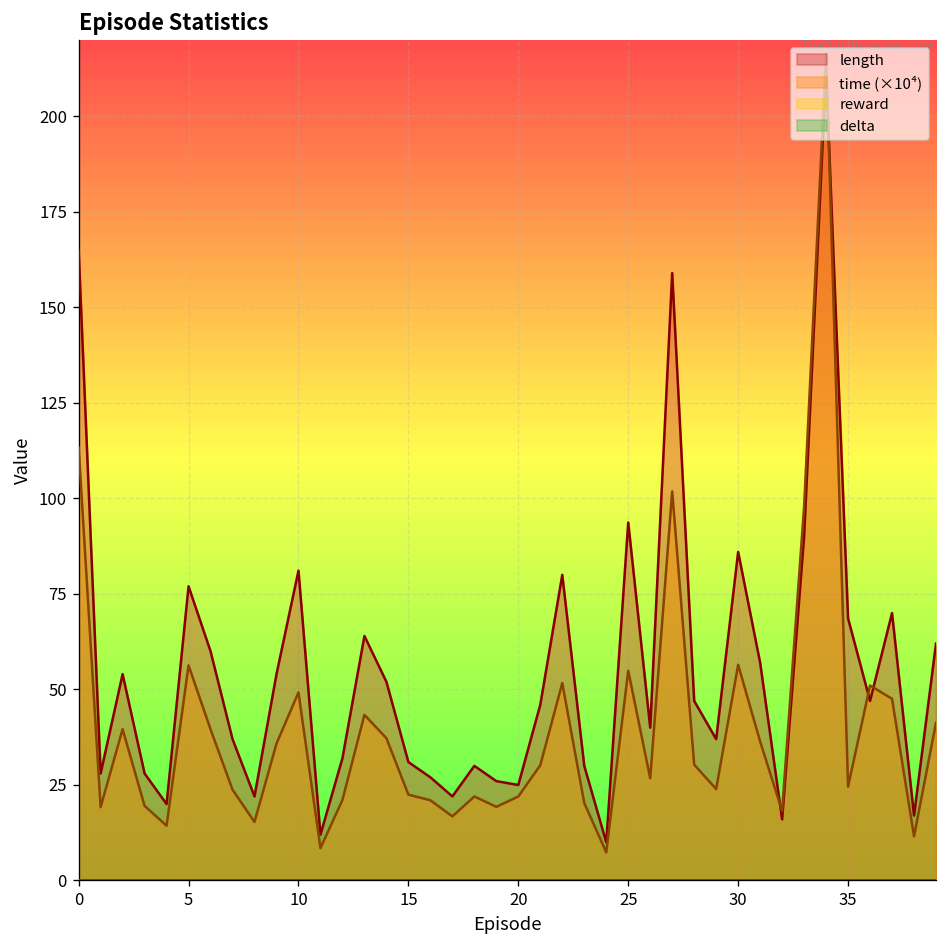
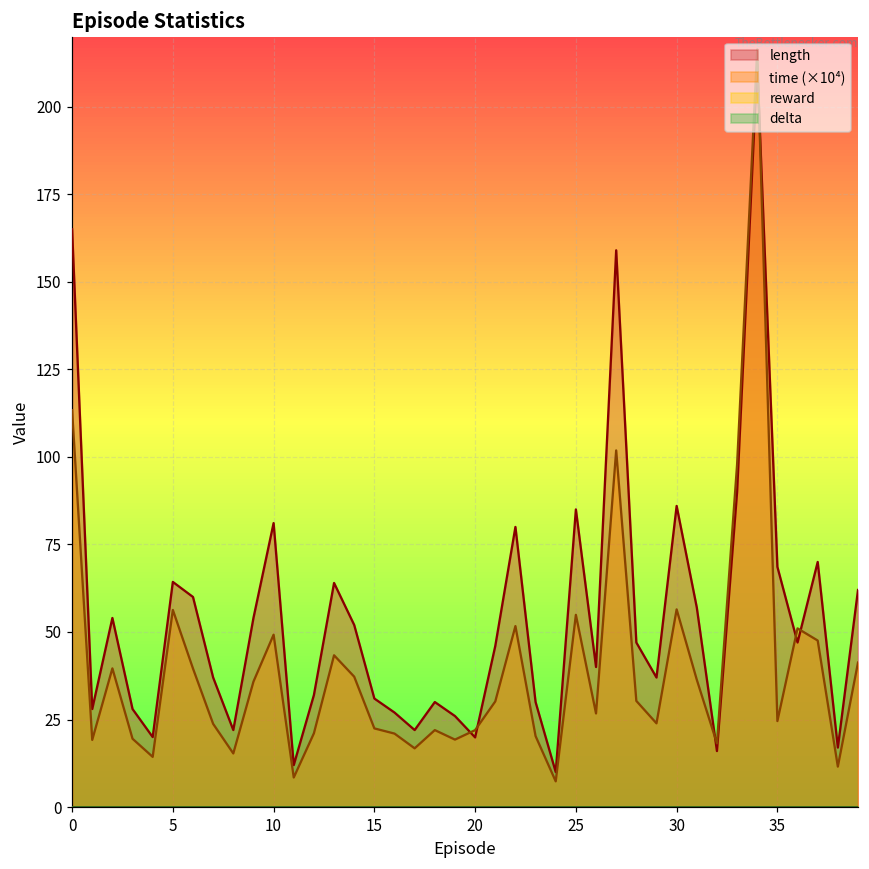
  {
    "length": {
      "0": 165,
-     "5": 77,
+     "5": 64,
      "10": 81,
      "15": 31,
-     "20": 25,
-     "25": 94,
+     "20": 20,
+     "25": 85,
      "30": 86,
      "35": 69
    }
  }
